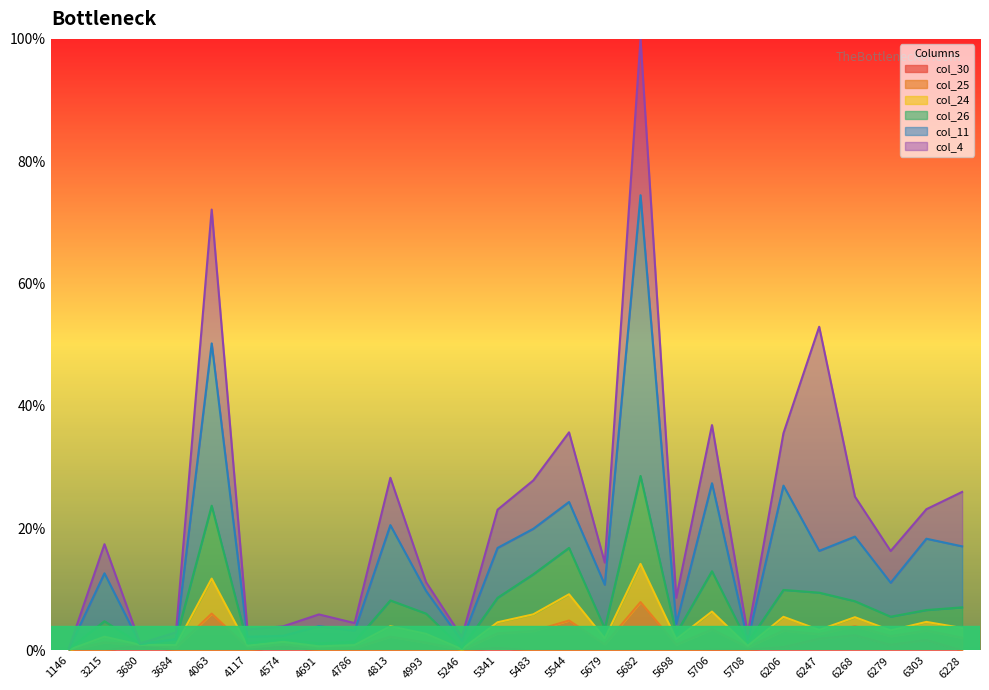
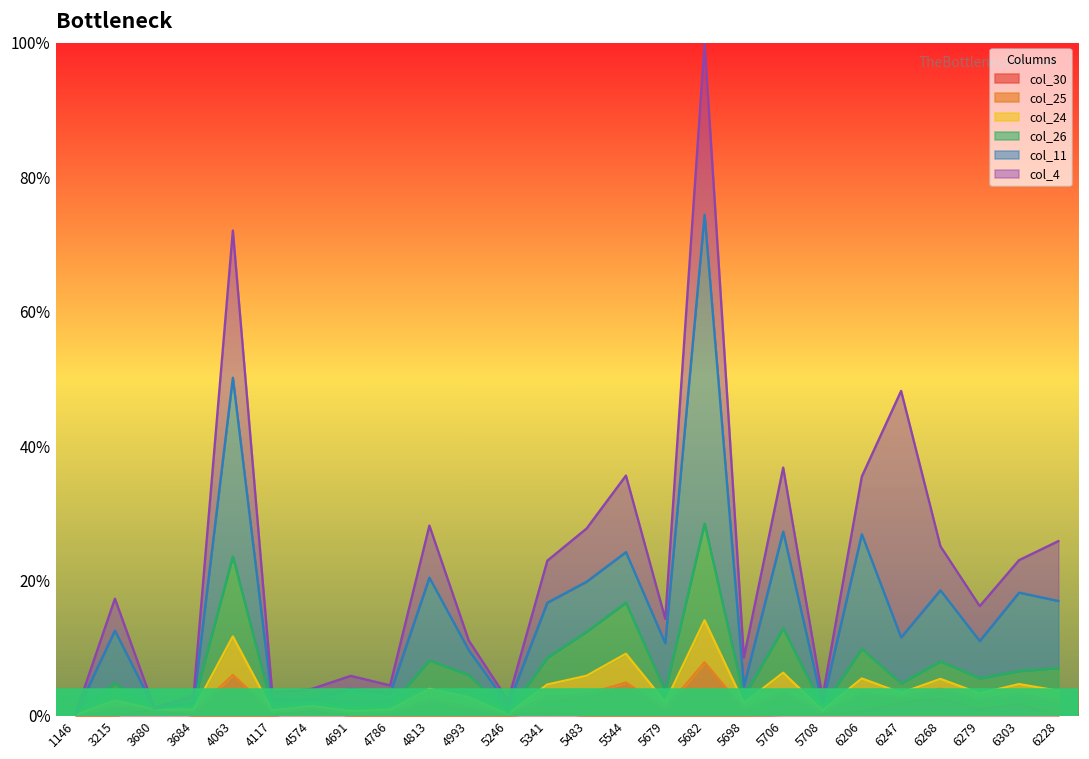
  {
    "col_26": {
      "3215": "3%",
      "4063": "12%",
      "4813": "4%",
      "4993": "3%",
      "5341": "4%",
      "5483": "7%",
      "5544": "8%",
      "5682": "14%",
      "5706": "7%",
      "6206": "4%",
-     "6247": "6%",
+     "6247": "1%",
      "6268": "3%",
      "6279": "2%",
      "6303": "2%",
      "6228": "3%"
    },
    "col_11": {
      "3215": "8%",
      "4063": "27%",
      "4813": "12%",
      "4993": "4%",
      "5341": "8%",
      "5483": "7%",
      "5544": "8%",
      "5679": "7%",
      "5682": "46%",
      "5698": "2%",
      "5706": "14%",
      "6206": "17%",
      "6247": "7%",
      "6268": "11%",
      "6279": "6%",
      "6303": "12%",
      "6228": "10%"
    },
    "col_4": {
      "3215": "5%",
      "4063": "22%",
      "4691": "2%",
      "4786": "1%",
      "4813": "8%",
      "4993": "1%",
      "5341": "6%",
      "5483": "8%",
      "5544": "11%",
      "5679": "4%",
      "5682": "26%",
      "5698": "4%",
      "5706": "10%",
      "6206": "9%",
      "6247": "37%",
      "6268": "7%",
      "6279": "5%",
      "6303": "5%",
      "6228": "9%"
    }
  }
